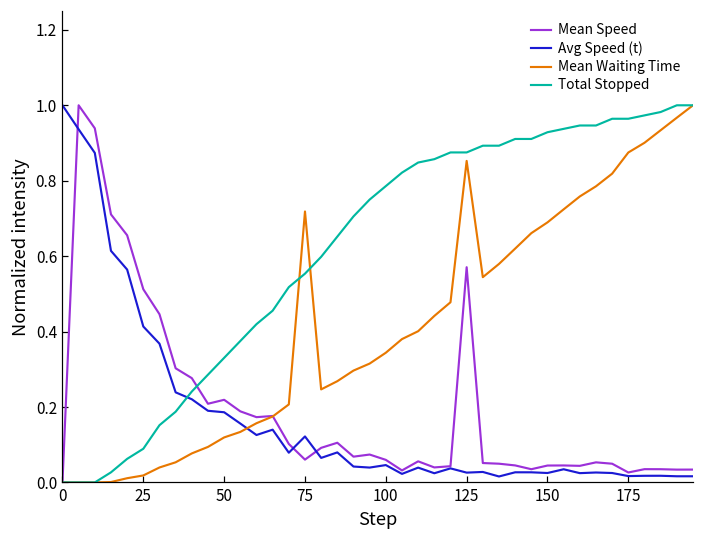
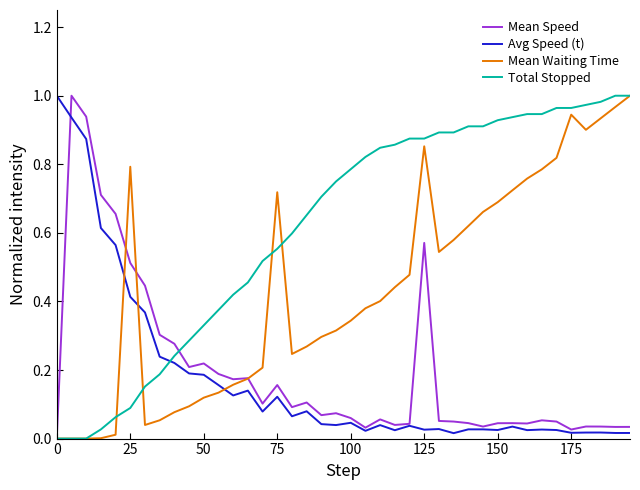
  {
    "Mean Speed": {
      "25": 0.51,
      "50": 0.22,
-     "75": 0.06,
+     "75": 0.16,
      "100": 0.06,
      "125": 0.57,
      "150": 0.04,
      "175": 0.03
    },
    "Avg Speed (t)": {
      "0": 1.00,
      "25": 0.41,
      "50": 0.19,
      "75": 0.12,
      "100": 0.05,
      "125": 0.03,
      "150": 0.03,
      "175": 0.02
    },
    "Mean Waiting Time": {
-     "25": 0.02,
+     "25": 0.79,
      "50": 0.12,
      "75": 0.72,
      "100": 0.34,
      "125": 0.85,
      "150": 0.69,
-     "175": 0.87
+     "175": 0.94
    },
    "Total Stopped": {
      "25": 0.09,
      "50": 0.33,
      "75": 0.55,
      "100": 0.79,
      "125": 0.88,
      "150": 0.93,
      "175": 0.96
    }
  }
